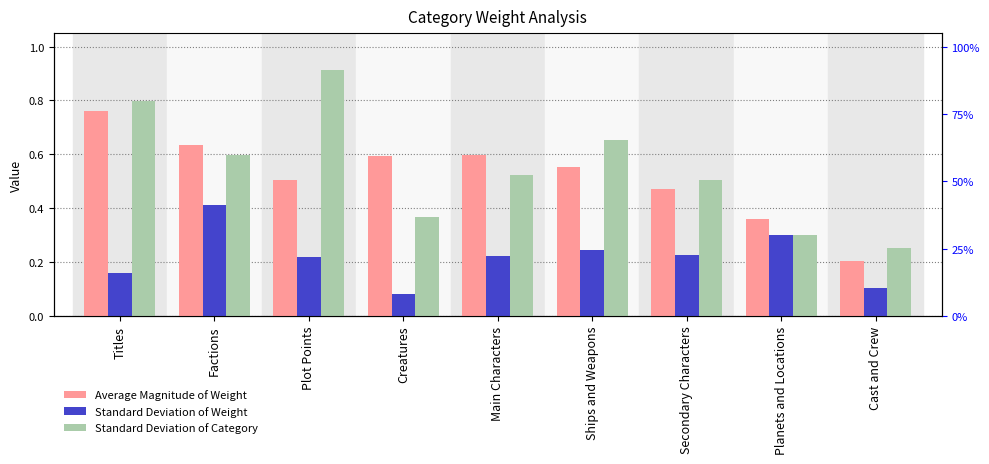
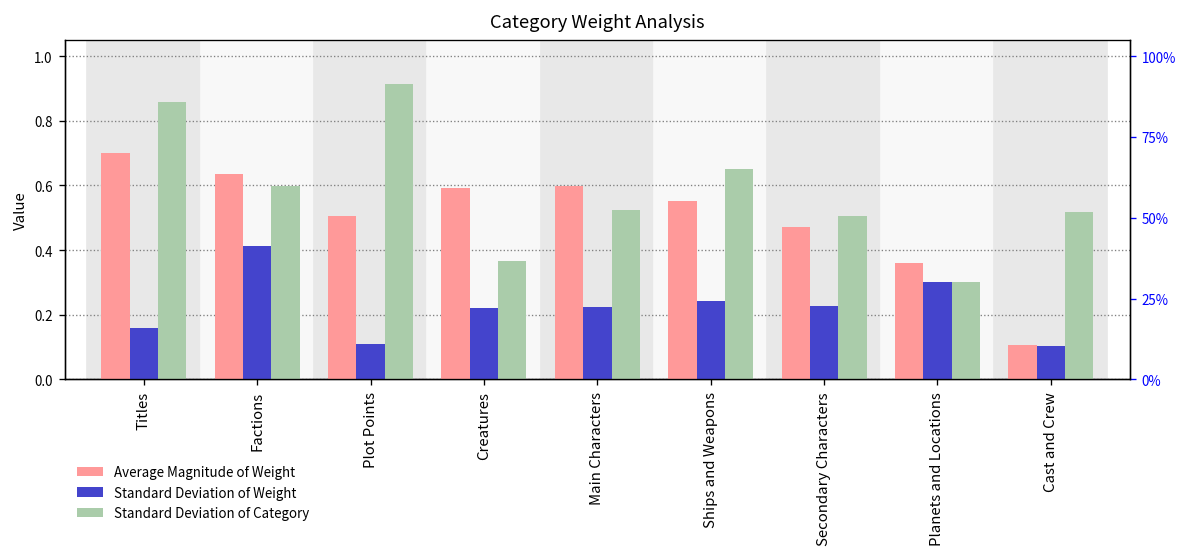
  {
    "Average Magnitude of Weight": {
-     "Titles": 0.76,
+     "Titles": 0.70,
      "Factions": 0.63,
      "Plot Points": 0.51,
      "Creatures": 0.59,
      "Main Characters": 0.60,
      "Ships and Weapons": 0.55,
      "Secondary Characters": 0.47,
      "Planets and Locations": 0.36,
-     "Cast and Crew": 0.21
+     "Cast and Crew": 0.11
    },
    "Standard Deviation of Weight": {
      "Titles": 0.16,
      "Factions": 0.41,
-     "Plot Points": 0.22,
-     "Creatures": 0.08,
+     "Plot Points": 0.11,
+     "Creatures": 0.22,
      "Main Characters": 0.22,
      "Ships and Weapons": 0.24,
      "Secondary Characters": 0.23,
      "Planets and Locations": 0.30,
      "Cast and Crew": 0.10
    },
    "Standard Deviation of Category": {
-     "Titles": 0.80,
+     "Titles": 0.86,
      "Factions": 0.60,
      "Plot Points": 0.91,
      "Creatures": 0.37,
      "Main Characters": 0.52,
      "Ships and Weapons": 0.65,
      "Secondary Characters": 0.50,
      "Planets and Locations": 0.30,
-     "Cast and Crew": 0.25
+     "Cast and Crew": 0.52
    }
  }
